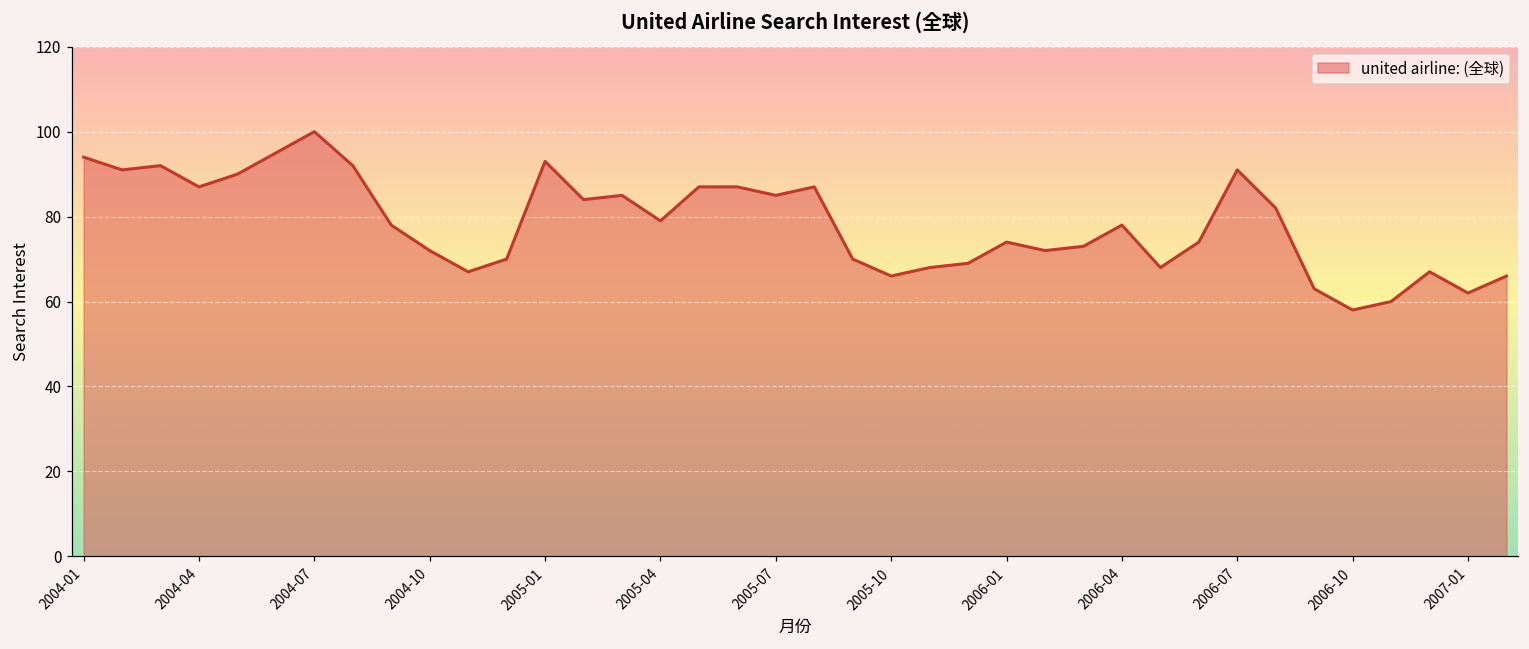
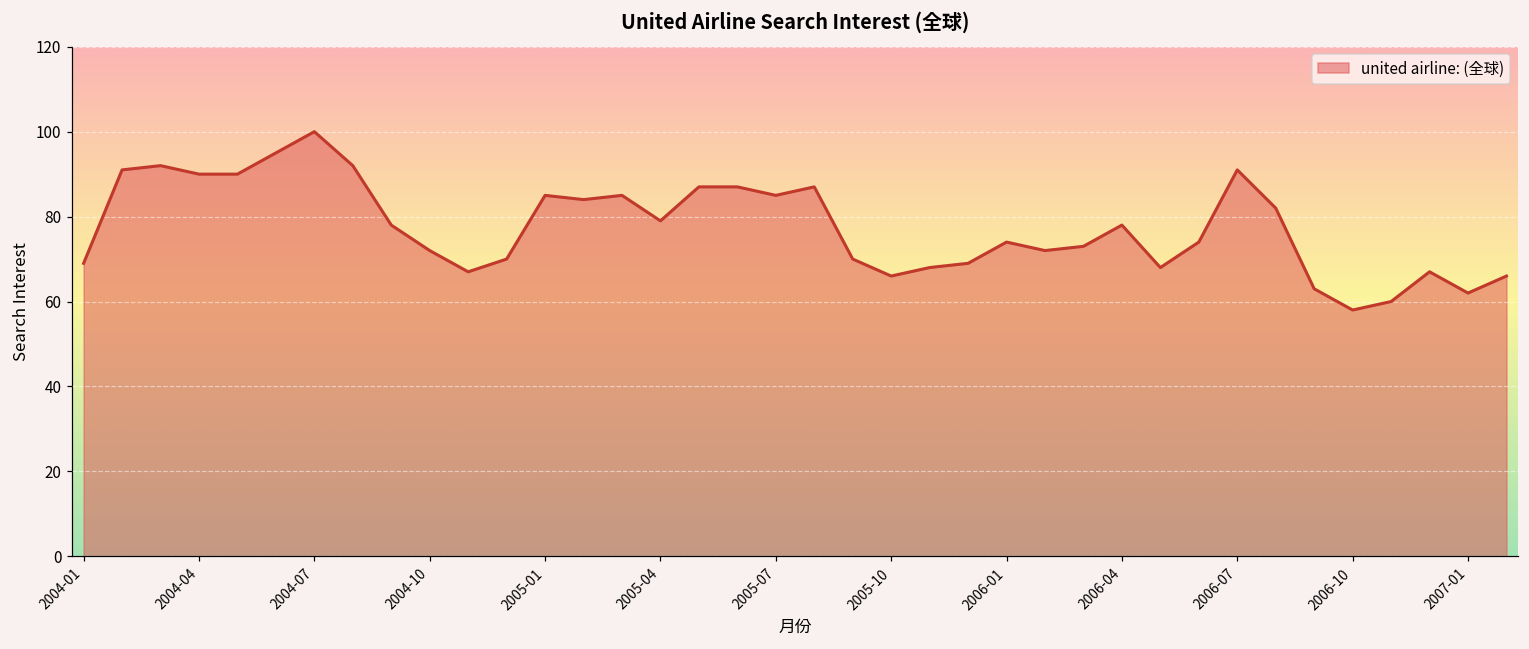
  {
-   "2004-01": 94,
-   "2004-04": 87,
+   "2004-01": 69,
+   "2004-04": 90,
    "2004-07": 100,
    "2004-10": 72,
-   "2005-01": 93,
+   "2005-01": 85,
    "2005-04": 79,
    "2005-07": 85,
    "2005-10": 66,
    "2006-01": 74,
    "2006-04": 78,
    "2006-07": 91,
    "2006-10": 58,
    "2007-01": 62
  }
